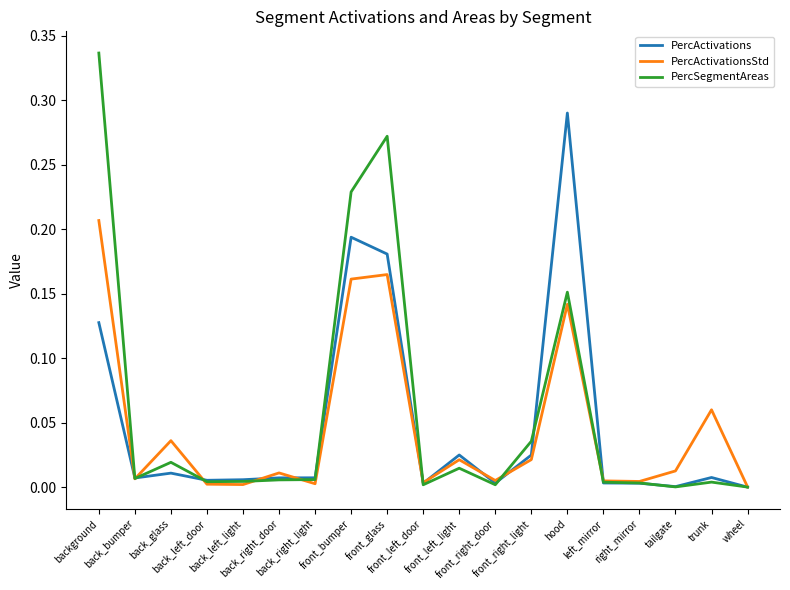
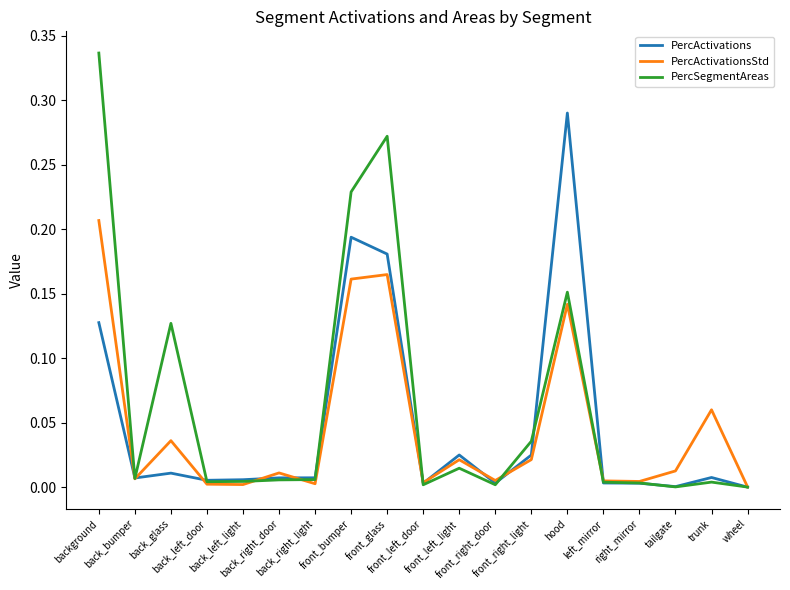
  {
    "PercActivations": {
      "background": 0.128,
      "back_glass": 0.011,
      "front_bumper": 0.194,
      "front_glass": 0.181,
      "front_left_light": 0.025,
      "front_right_light": 0.025,
      "hood": 0.290,
      "trunk": 0.007
    },
    "PercActivationsStd": {
      "background": 0.207,
      "back_glass": 0.036,
      "back_left_light": 0.002,
      "back_right_door": 0.011,
      "back_right_light": 0.003,
      "front_bumper": 0.161,
      "front_glass": 0.165,
      "front_left_light": 0.021,
      "front_right_door": 0.005,
      "front_right_light": 0.021,
      "hood": 0.142,
      "tailgate": 0.013,
      "trunk": 0.060
    },
    "PercSegmentAreas": {
      "background": 0.337,
-     "back_glass": 0.019,
+     "back_glass": 0.127,
      "front_bumper": 0.229,
      "front_glass": 0.272,
      "front_left_light": 0.015,
      "front_right_light": 0.036,
      "hood": 0.151,
      "trunk": 0.004
    }
  }
